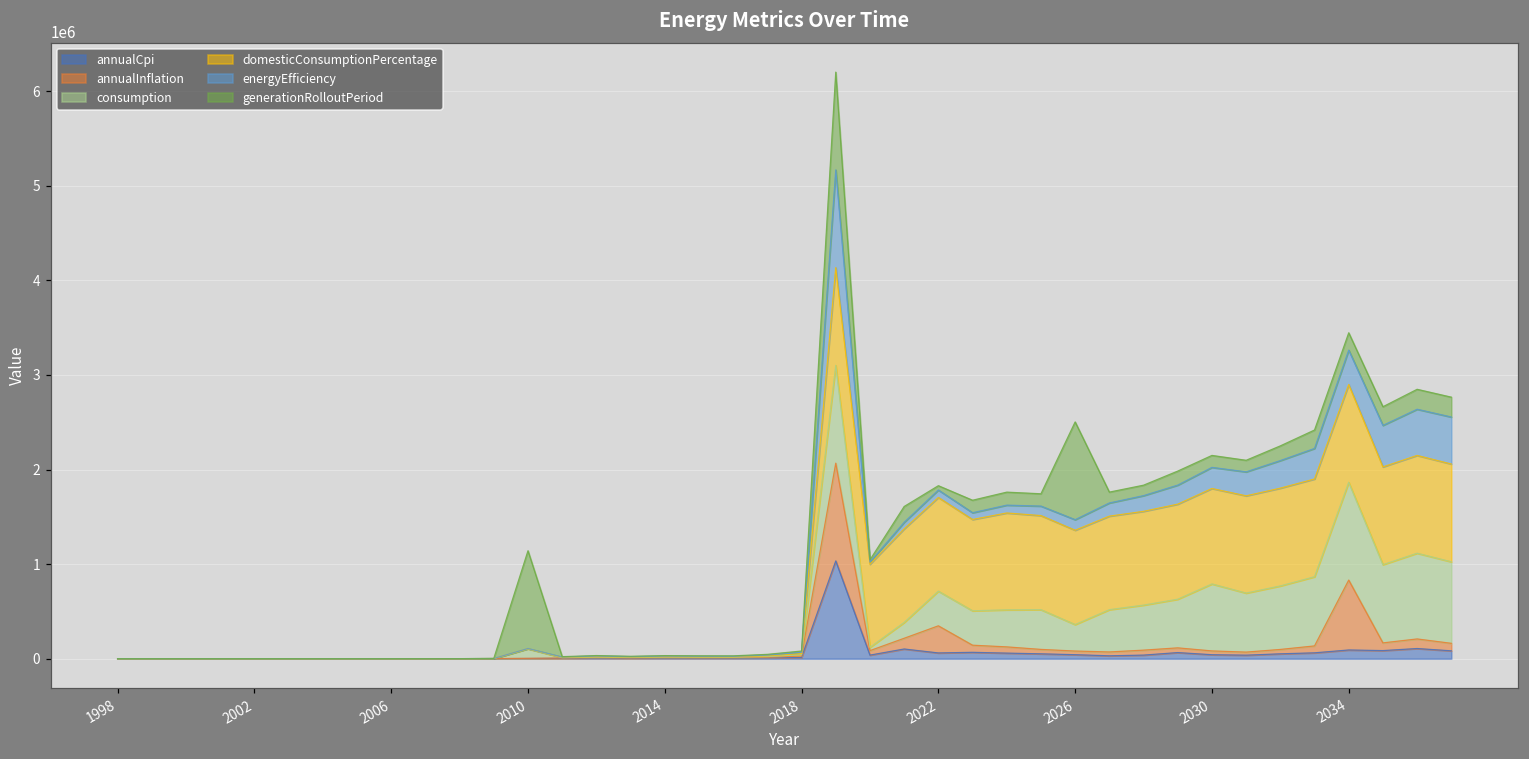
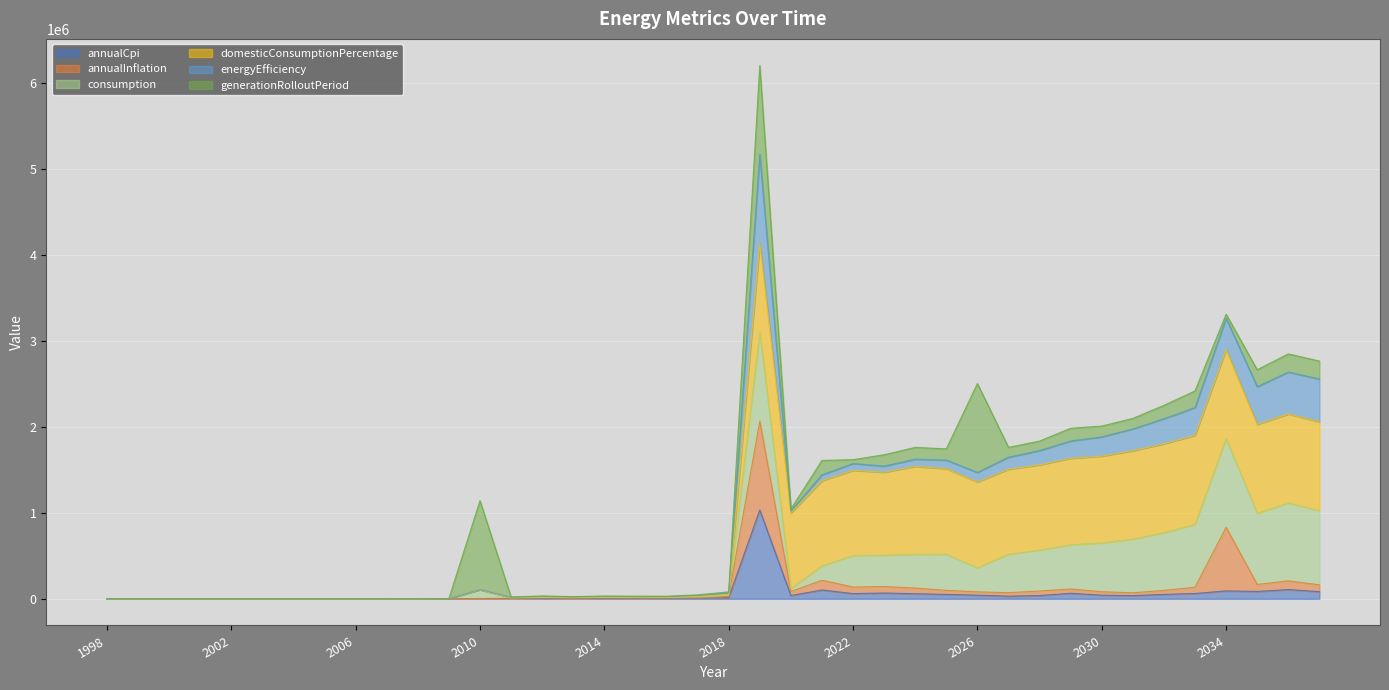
  {
    "annualInflation": {
-     "2022": 300000,
+     "2022": 100000,
      "2026": 0,
      "2030": 0,
      "2034": 700000
    },
    "consumption": {
      "2022": 400000,
      "2026": 300000,
-     "2030": 700000,
+     "2030": 600000,
      "2034": 1000000
    },
    "domesticConsumptionPercentage": {
      "2022": 1000000,
      "2026": 1000000,
      "2030": 1000000,
      "2034": 1000000
    },
    "generationRolloutPeriod": {
      "2010": 1000000,
      "2022": 0,
      "2026": 1000000,
      "2030": 100000,
-     "2034": 200000
+     "2034": 0
    }
  }
